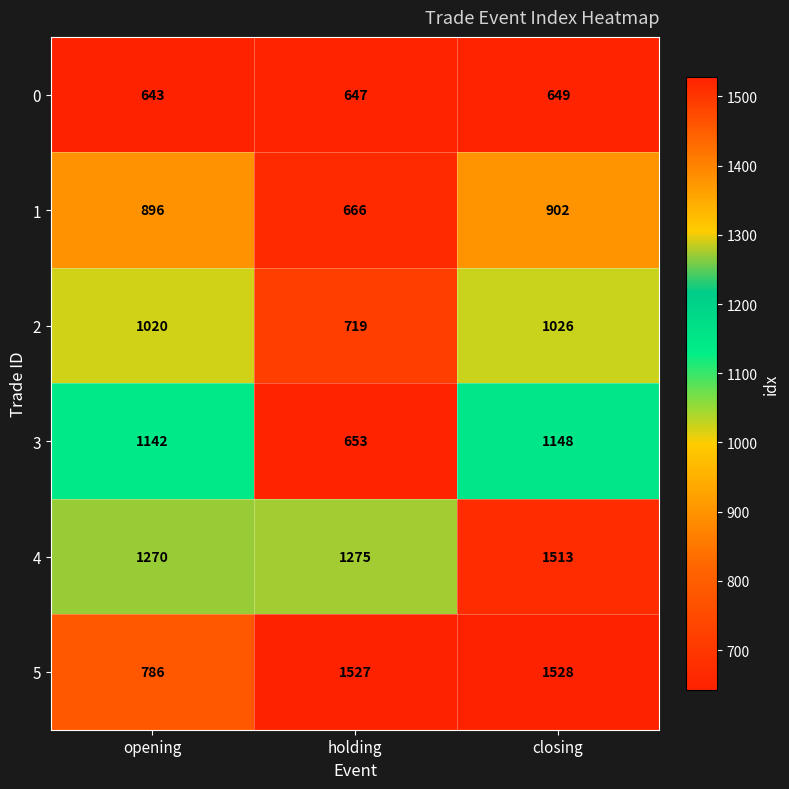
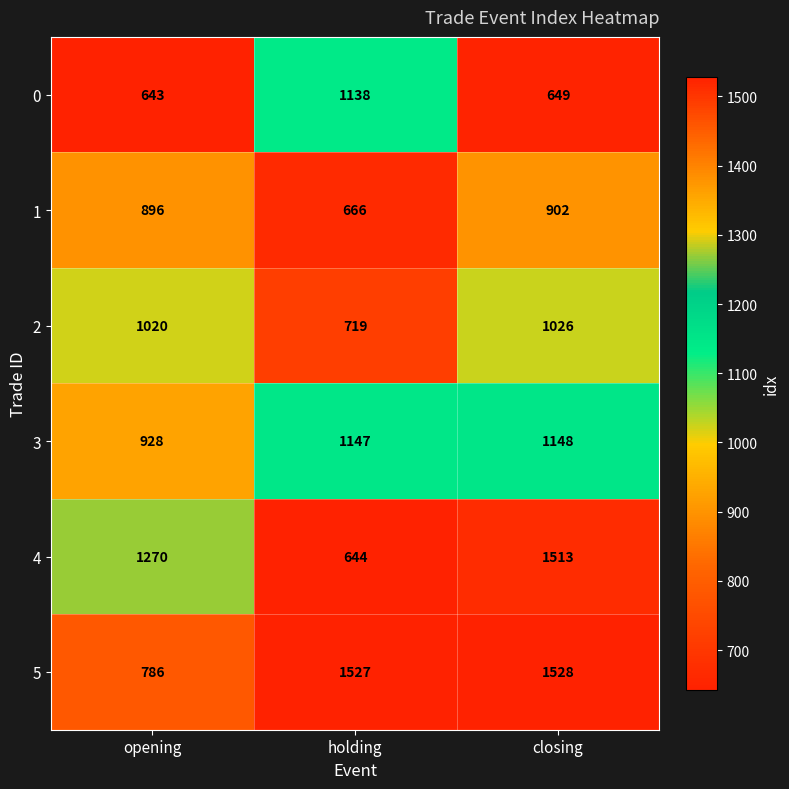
  {
    "0": {
      "opening": 643,
-     "holding": 647,
+     "holding": 1138,
      "closing": 649
    },
    "1": {
      "opening": 896,
      "holding": 666,
      "closing": 902
    },
    "2": {
      "opening": 1020,
      "holding": 719,
      "closing": 1026
    },
    "3": {
-     "opening": 1142,
-     "holding": 653,
+     "opening": 928,
+     "holding": 1147,
      "closing": 1148
    },
    "4": {
      "opening": 1270,
-     "holding": 1275,
+     "holding": 644,
      "closing": 1513
    },
    "5": {
      "opening": 786,
      "holding": 1527,
      "closing": 1528
    }
  }
